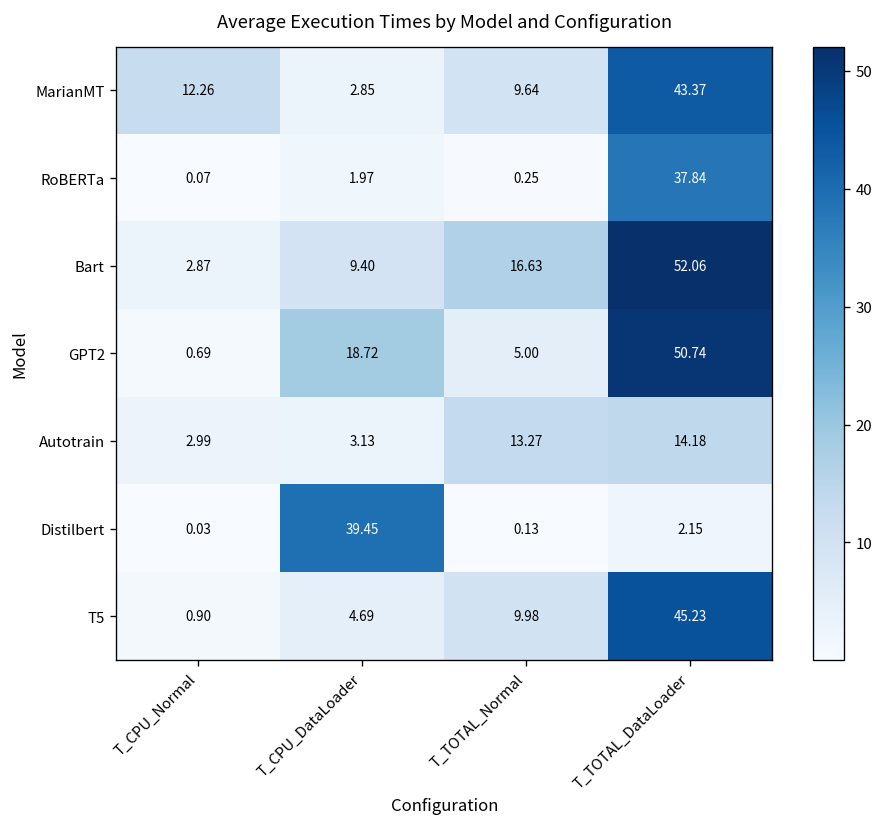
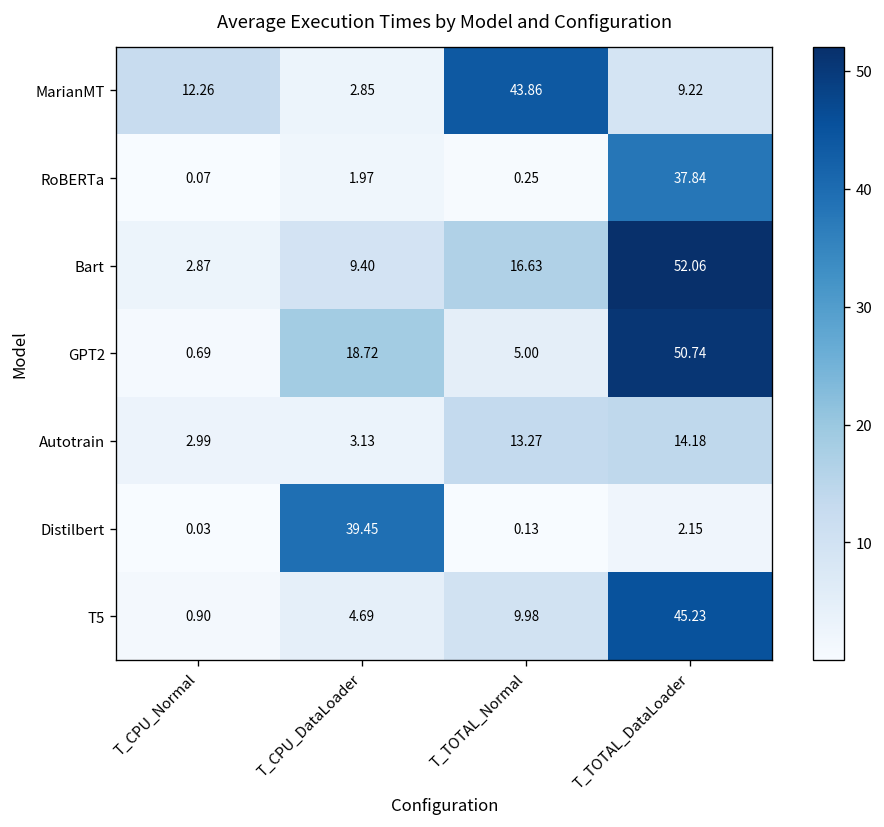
  {
    "MarianMT": {
      "T_CPU_Normal": 12.26,
      "T_CPU_DataLoader": 2.85,
-     "T_TOTAL_Normal": 9.64,
-     "T_TOTAL_DataLoader": 43.37
+     "T_TOTAL_Normal": 43.86,
+     "T_TOTAL_DataLoader": 9.22
    },
    "RoBERTa": {
      "T_CPU_Normal": 0.07,
      "T_CPU_DataLoader": 1.97,
      "T_TOTAL_Normal": 0.25,
      "T_TOTAL_DataLoader": 37.84
    },
    "Bart": {
      "T_CPU_Normal": 2.87,
      "T_CPU_DataLoader": 9.40,
      "T_TOTAL_Normal": 16.63,
      "T_TOTAL_DataLoader": 52.06
    },
    "GPT2": {
      "T_CPU_Normal": 0.69,
      "T_CPU_DataLoader": 18.72,
      "T_TOTAL_Normal": 5.00,
      "T_TOTAL_DataLoader": 50.74
    },
    "Autotrain": {
      "T_CPU_Normal": 2.99,
      "T_CPU_DataLoader": 3.13,
      "T_TOTAL_Normal": 13.27,
      "T_TOTAL_DataLoader": 14.18
    },
    "Distilbert": {
      "T_CPU_Normal": 0.03,
      "T_CPU_DataLoader": 39.45,
      "T_TOTAL_Normal": 0.13,
      "T_TOTAL_DataLoader": 2.15
    },
    "T5": {
      "T_CPU_Normal": 0.90,
      "T_CPU_DataLoader": 4.69,
      "T_TOTAL_Normal": 9.98,
      "T_TOTAL_DataLoader": 45.23
    }
  }
